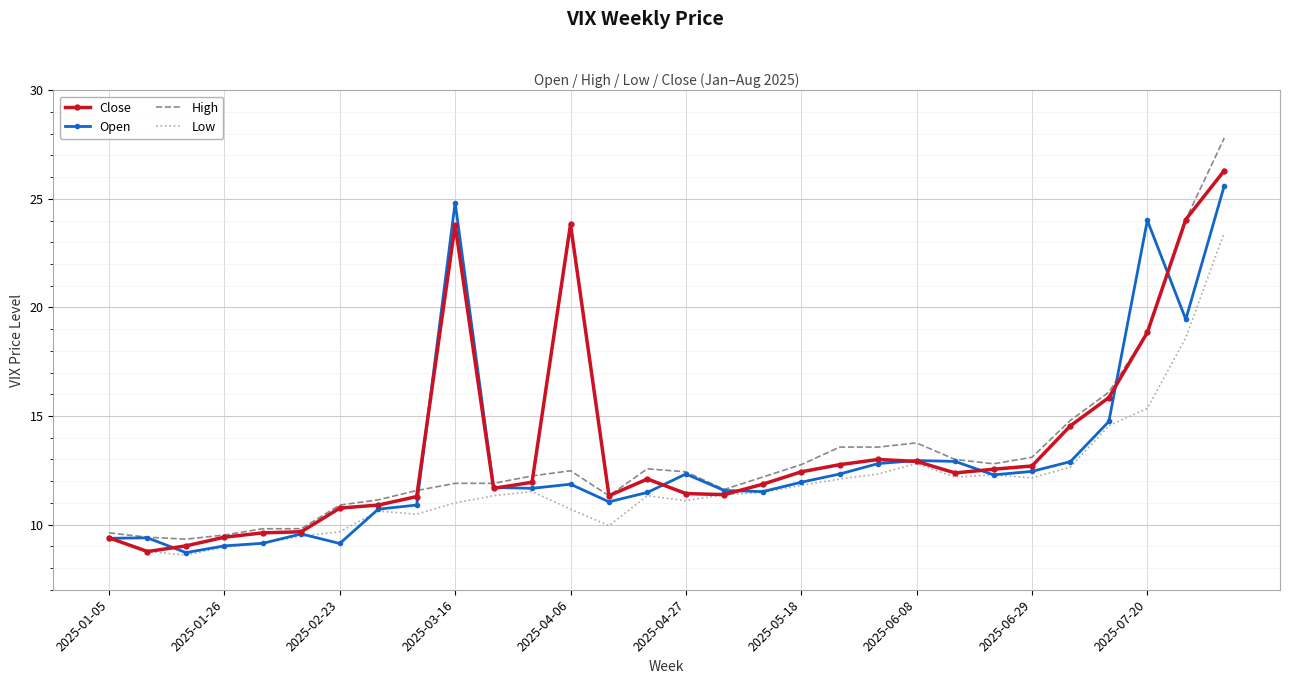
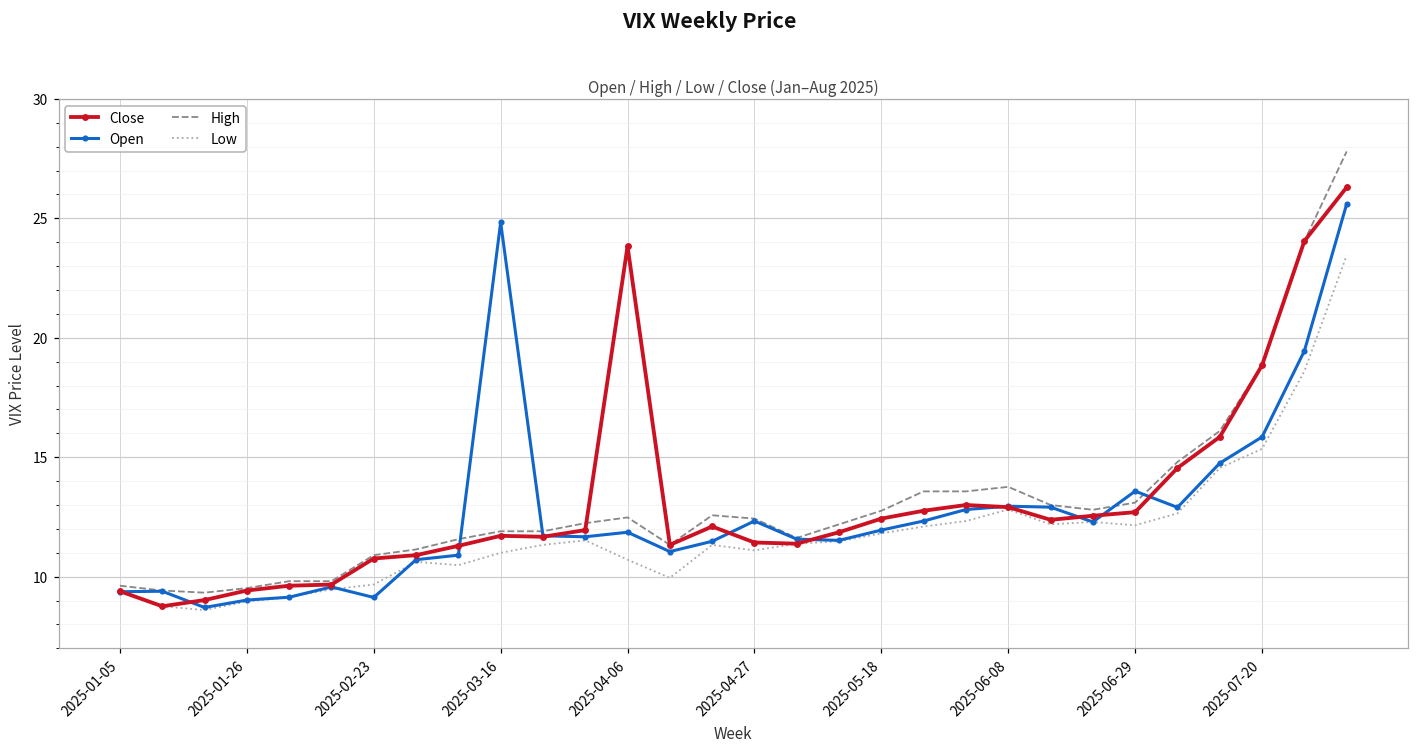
  {
    "Close": {
      "2025-02-23": 10.8,
-     "2025-03-16": 23.8,
+     "2025-03-16": 11.7,
      "2025-04-06": 23.8,
      "2025-04-27": 11.4,
      "2025-05-18": 12.4,
      "2025-06-29": 12.7
    },
    "Open": {
      "2025-02-23": 9.1,
      "2025-03-16": 24.8,
      "2025-04-06": 11.9,
      "2025-05-18": 12.0,
-     "2025-06-29": 12.5,
-     "2025-07-20": 24.0
+     "2025-06-29": 13.6,
+     "2025-07-20": 15.9
    }
  }
